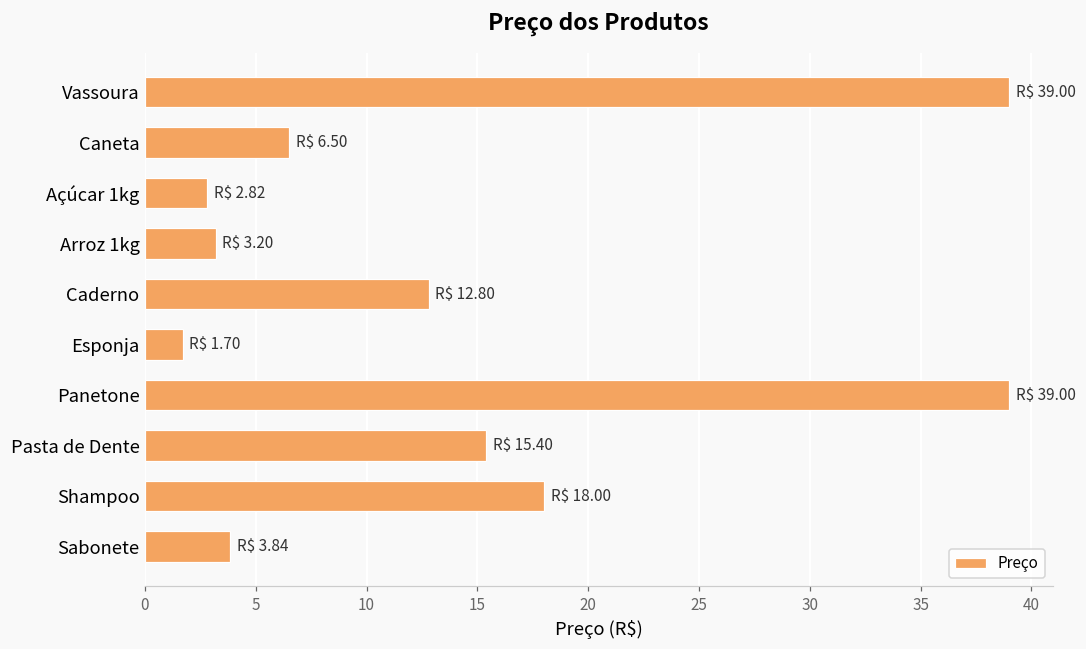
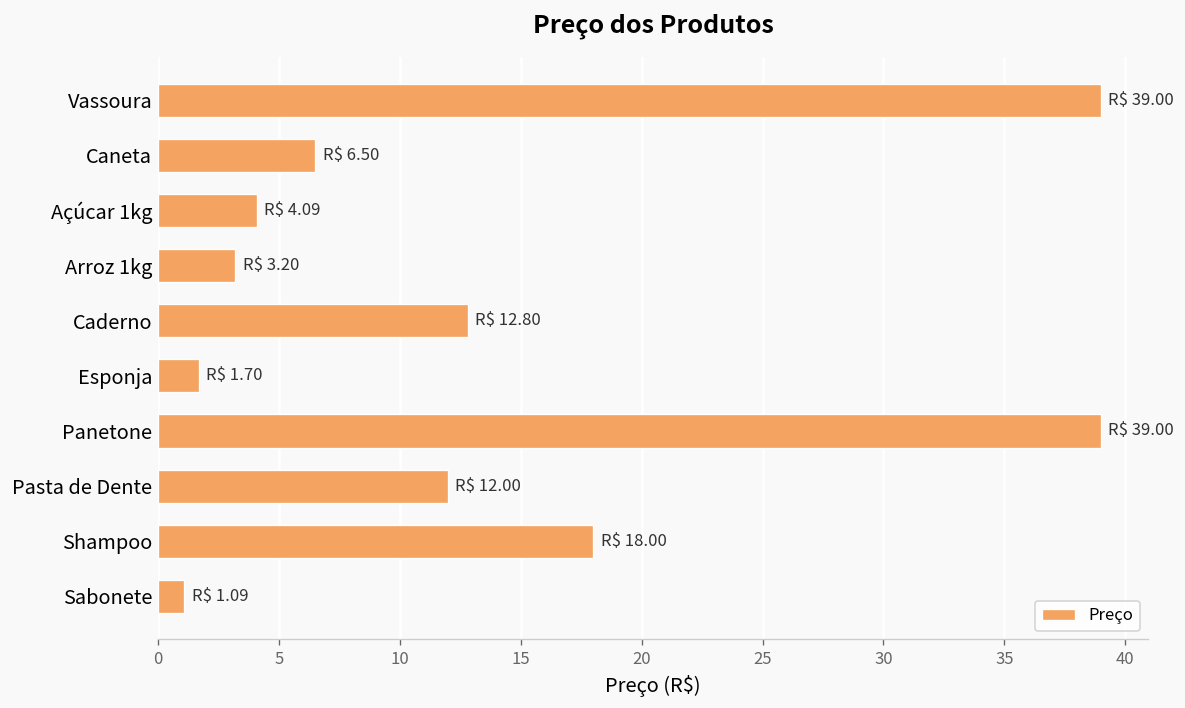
  {
    "Vassoura": 39.00,
    "Caneta": 6.50,
-   "Açúcar 1kg": 2.82,
+   "Açúcar 1kg": 4.09,
    "Arroz 1kg": 3.20,
    "Caderno": 12.80,
    "Esponja": 1.70,
    "Panetone": 39.00,
-   "Pasta de Dente": 15.40,
+   "Pasta de Dente": 12.00,
    "Shampoo": 18.00,
-   "Sabonete": 3.84
+   "Sabonete": 1.09
  }
